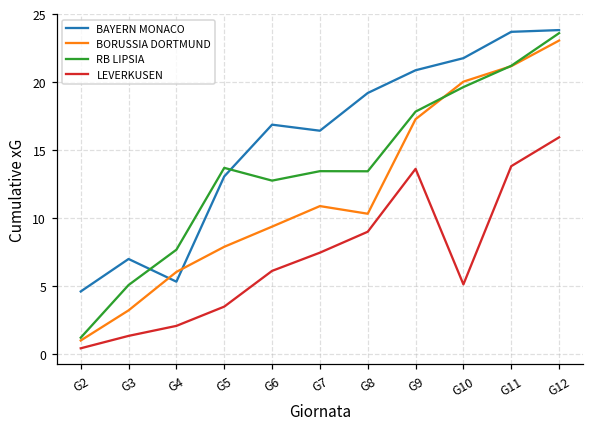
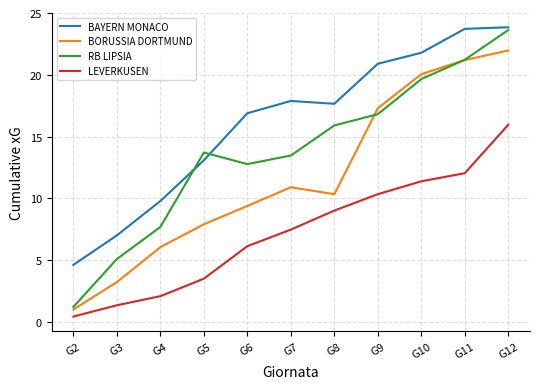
  {
    "BAYERN MONACO": {
      "G2": 4.6,
      "G3": 7.0,
-     "G4": 5.3,
+     "G4": 9.8,
      "G5": 13.1,
      "G6": 16.9,
-     "G7": 16.4,
-     "G8": 19.2,
+     "G7": 17.9,
+     "G8": 17.7,
      "G9": 20.9,
      "G10": 21.8,
      "G11": 23.7,
      "G12": 23.8
    },
    "BORUSSIA DORTMUND": {
      "G3": 3.2,
      "G4": 6.1,
      "G5": 7.9,
      "G6": 9.4,
      "G7": 10.9,
      "G8": 10.3,
      "G9": 17.3,
      "G10": 20.1,
-     "G12": 23.1
+     "G12": 22.0
    },
    "RB LIPSIA": {
      "G3": 5.1,
      "G4": 7.7,
      "G5": 13.7,
      "G6": 12.8,
      "G7": 13.5,
-     "G8": 13.5,
-     "G9": 17.9,
+     "G8": 15.9,
+     "G9": 16.8,
      "G10": 19.7,
      "G12": 23.6
    },
    "LEVERKUSEN": {
      "G2": 0.4,
      "G3": 1.4,
      "G4": 2.1,
      "G5": 3.5,
      "G6": 6.1,
      "G7": 7.5,
      "G8": 9.0,
-     "G9": 13.6,
-     "G10": 5.1,
-     "G11": 13.8,
+     "G9": 10.3,
+     "G10": 11.4,
+     "G11": 12.0,
      "G12": 16.0
    }
  }
